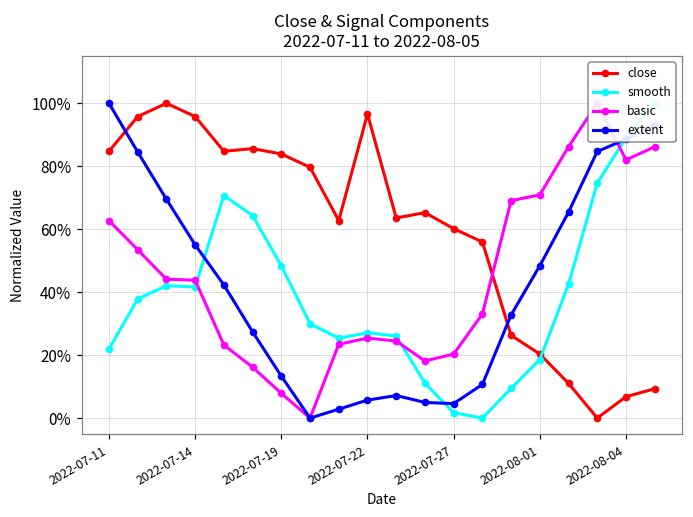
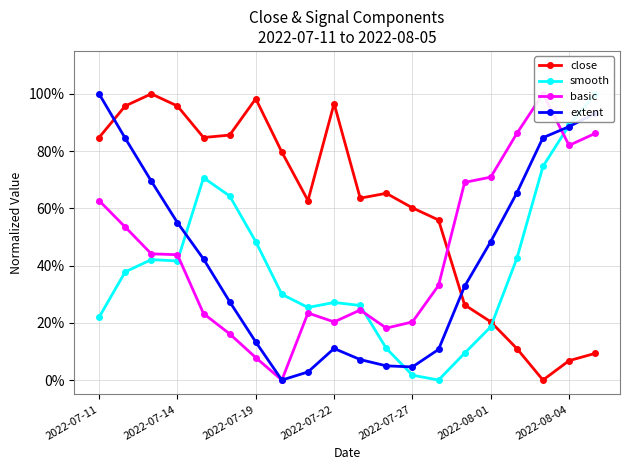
  {
    "close": {
      "2022-07-11": "85%",
      "2022-07-14": "96%",
-     "2022-07-19": "84%",
+     "2022-07-19": "98%",
      "2022-07-22": "97%",
      "2022-07-27": "60%",
      "2022-08-01": "20%",
      "2022-08-04": "7%"
    },
    "smooth": {
      "2022-07-11": "22%",
      "2022-07-14": "42%",
      "2022-07-19": "48%",
      "2022-07-22": "27%",
      "2022-07-27": "2%",
      "2022-08-01": "19%"
    },
    "basic": {
      "2022-07-11": "63%",
      "2022-07-14": "44%",
      "2022-07-19": "8%",
-     "2022-07-22": "25%",
+     "2022-07-22": "20%",
      "2022-07-27": "20%",
      "2022-08-01": "71%",
      "2022-08-04": "82%"
    },
    "extent": {
      "2022-07-11": "100%",
      "2022-07-14": "55%",
      "2022-07-19": "13%",
-     "2022-07-22": "6%",
+     "2022-07-22": "11%",
      "2022-07-27": "5%",
      "2022-08-01": "48%"
    }
  }
